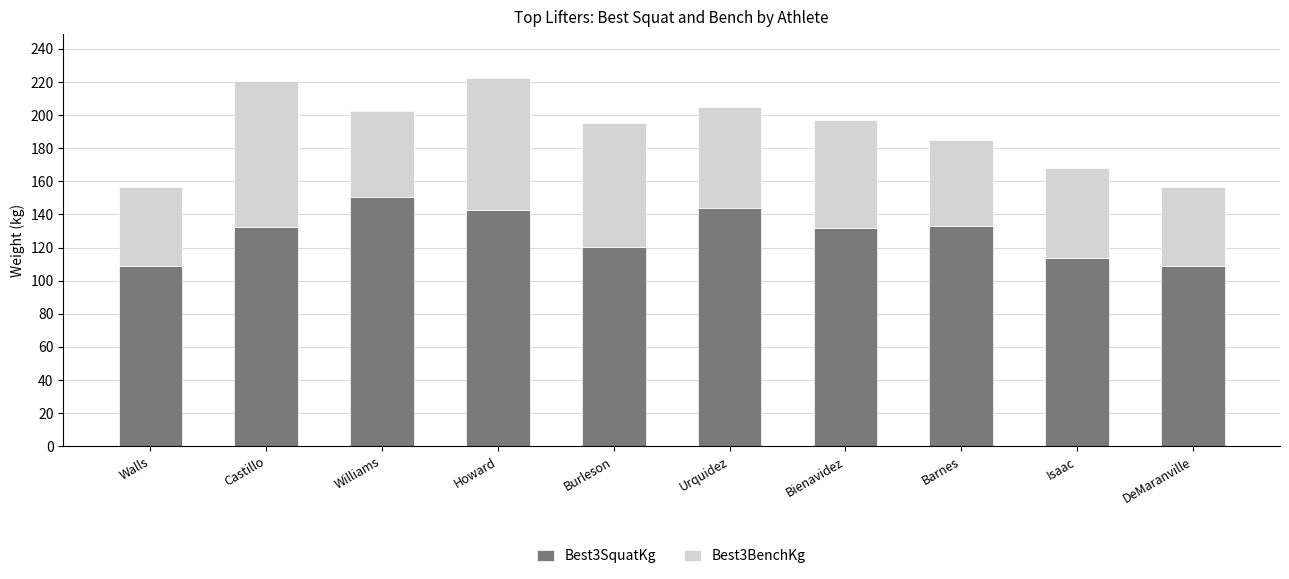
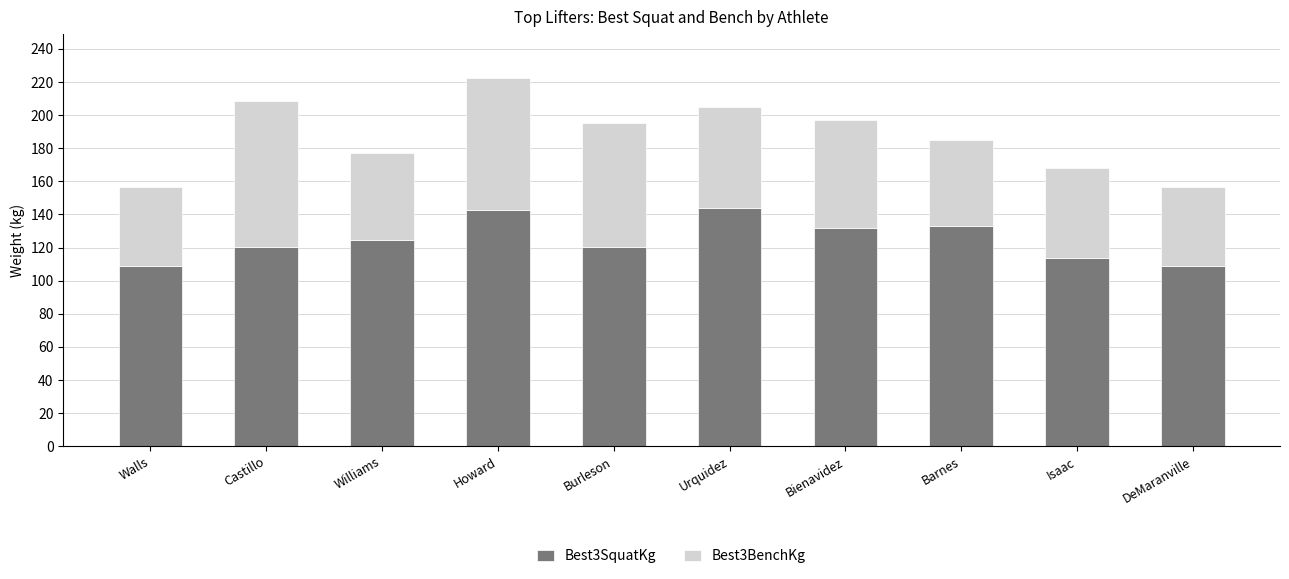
  {
    "Best3SquatKg": {
      "Walls": 109,
-     "Castillo": 133,
-     "Williams": 150,
+     "Castillo": 120,
+     "Williams": 125,
      "Howard": 143,
      "Burleson": 120,
      "Urquidez": 144,
      "Bienavidez": 132,
      "Barnes": 133,
      "Isaac": 113,
      "DeMaranville": 109
    },
    "Best3BenchKg": {
      "Walls": 48,
      "Castillo": 88,
      "Williams": 52,
      "Howard": 79,
      "Burleson": 75,
      "Urquidez": 61,
      "Bienavidez": 66,
      "Barnes": 52,
      "Isaac": 54,
      "DeMaranville": 48
    }
  }
